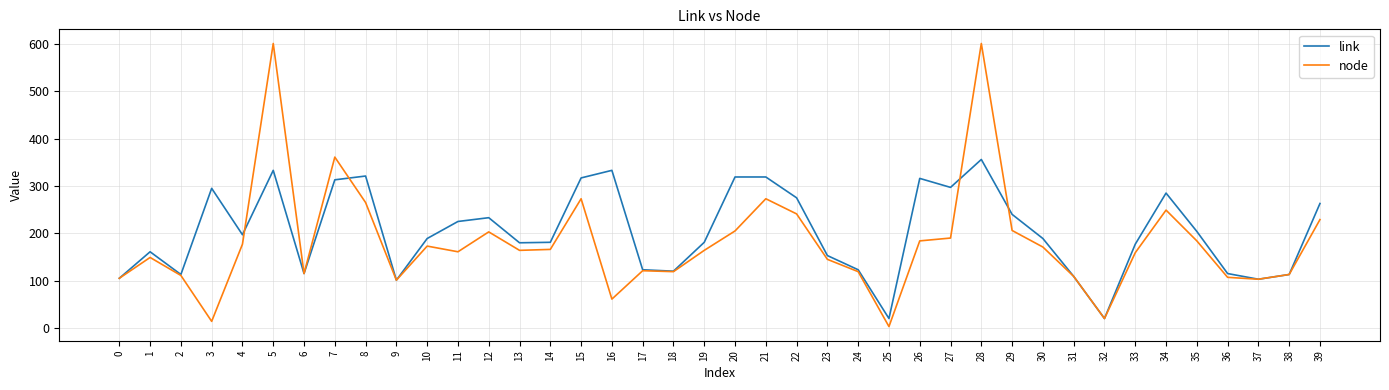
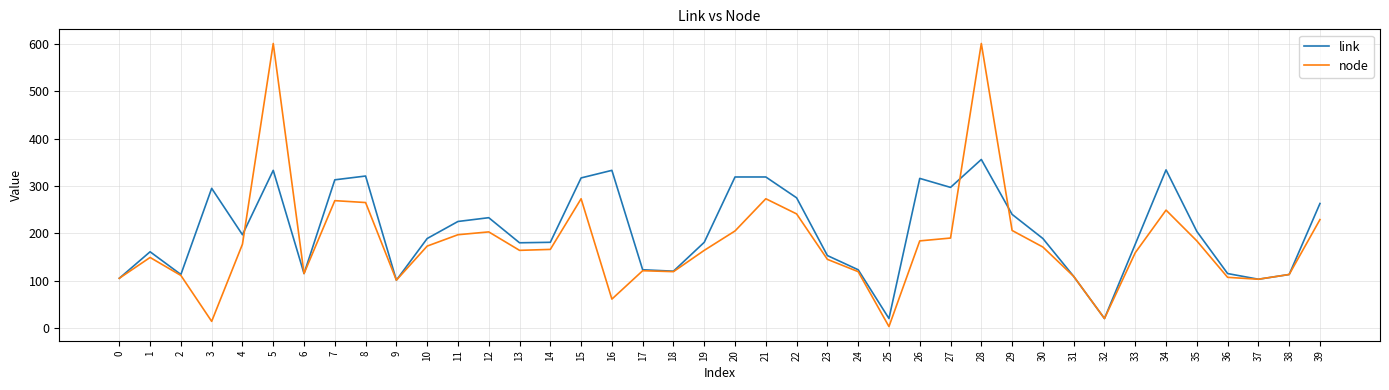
  {
    "link": {
      "1": 160,
      "3": 300,
      "4": 200,
      "5": 330,
      "7": 310,
      "8": 320,
      "10": 190,
      "11": 230,
      "12": 230,
      "13": 180,
      "14": 180,
      "15": 320,
      "16": 330,
      "19": 180,
      "20": 320,
      "21": 320,
      "22": 280,
      "23": 150,
      "25": 20,
      "26": 320,
      "27": 300,
      "28": 360,
      "29": 240,
      "30": 190,
      "33": 180,
-     "34": 290,
+     "34": 330,
      "35": 200,
      "36": 120,
      "39": 260
    },
    "node": {
      "1": 150,
      "3": 10,
      "4": 180,
      "5": 600,
-     "7": 360,
+     "7": 270,
      "8": 270,
      "10": 170,
-     "11": 160,
+     "11": 200,
      "12": 200,
      "13": 160,
      "14": 170,
      "15": 270,
      "16": 60,
      "19": 160,
      "20": 210,
      "21": 270,
      "22": 240,
      "23": 150,
      "25": 0,
      "26": 180,
      "27": 190,
      "28": 600,
      "29": 210,
      "30": 170,
      "33": 160,
      "34": 250,
      "35": 180,
      "36": 110,
      "39": 230
    }
  }
